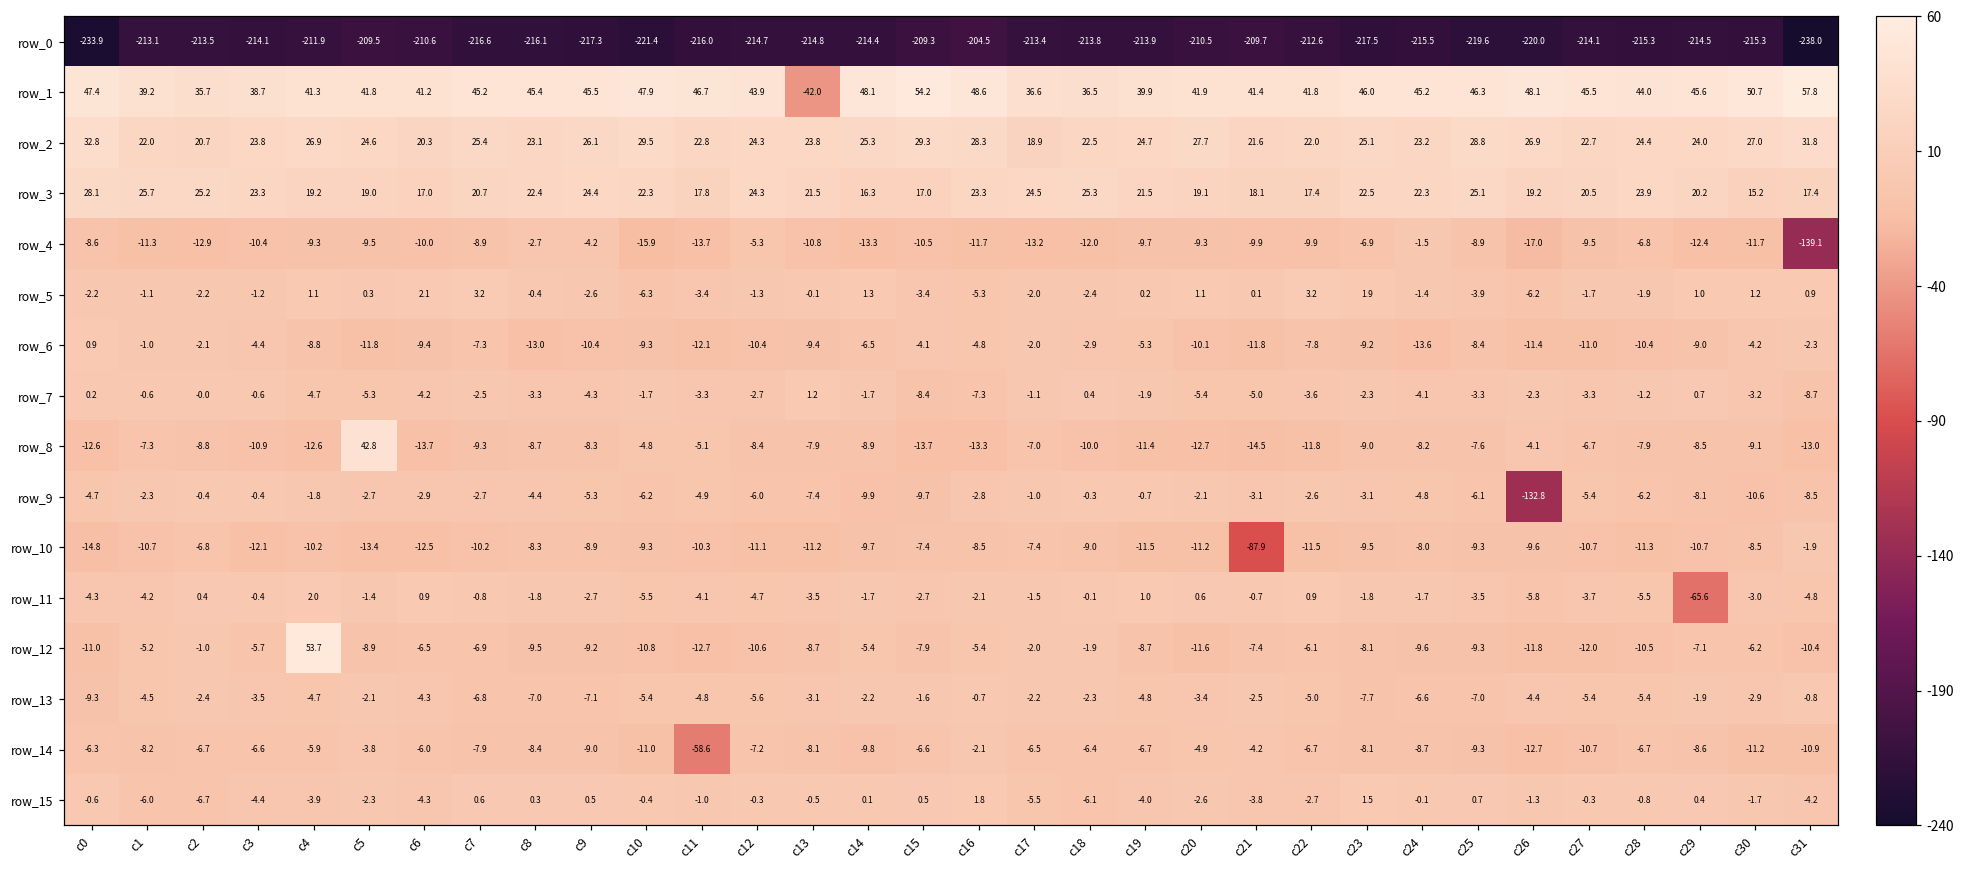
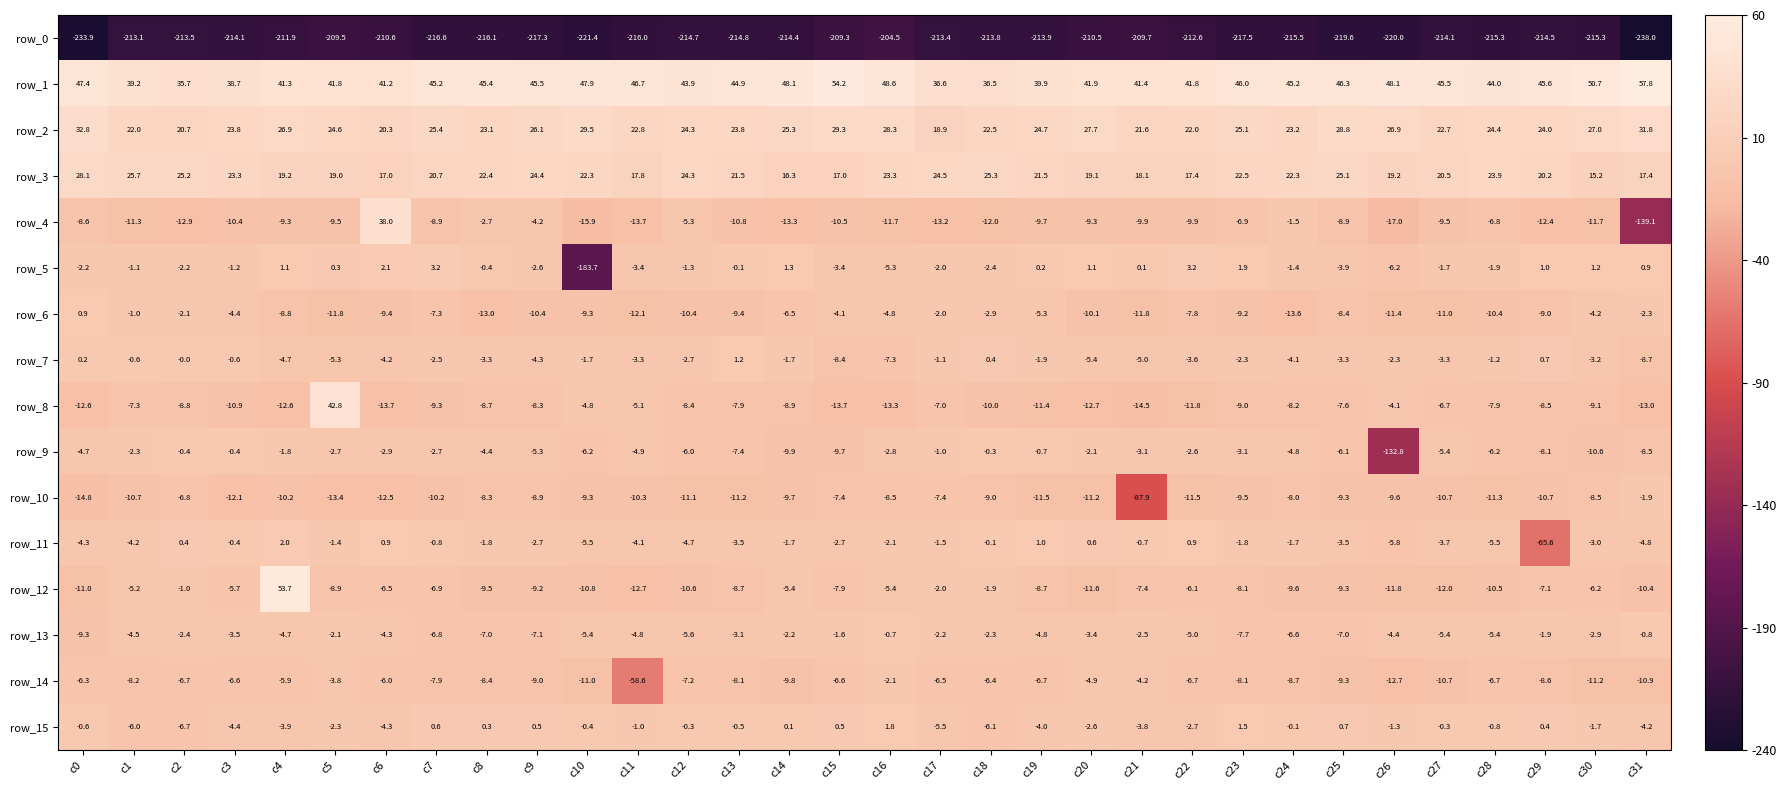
  {
    "row_1": {
      "c0": 47.4,
      "c1": 39.2,
      "c2": 35.7,
      "c3": 38.7,
      "c4": 41.3,
      "c5": 41.8,
      "c6": 41.2,
      "c7": 45.2,
      "c8": 45.4,
      "c9": 45.5,
      "c10": 47.9,
      "c11": 46.7,
      "c12": 43.9,
-     "c13": -42.0,
+     "c13": 44.9,
      "c14": 48.1,
      "c15": 54.2,
      "c16": 48.6,
      "c17": 36.6,
      "c18": 36.5,
      "c19": 39.9,
      "c20": 41.9,
      "c21": 41.4,
      "c22": 41.8,
      "c23": 46.0,
      "c24": 45.2,
      "c25": 46.3,
      "c26": 48.1,
      "c27": 45.5,
      "c28": 44.0,
      "c29": 45.6,
      "c30": 50.7,
      "c31": 57.8
    },
    "row_4": {
      "c0": -8.6,
      "c1": -11.3,
      "c2": -12.9,
      "c3": -10.4,
      "c4": -9.3,
      "c5": -9.5,
-     "c6": -10.0,
+     "c6": 38.0,
      "c7": -8.9,
      "c8": -2.7,
      "c9": -4.2,
      "c10": -15.9,
      "c11": -13.7,
      "c12": -5.3,
      "c13": -10.8,
      "c14": -13.3,
      "c15": -10.5,
      "c16": -11.7,
      "c17": -13.2,
      "c18": -12.0,
      "c19": -9.7,
      "c20": -9.3,
      "c21": -9.9,
      "c22": -9.9,
      "c23": -6.9,
      "c24": -1.5,
      "c25": -8.9,
      "c26": -17.0,
      "c27": -9.5,
      "c28": -6.8,
      "c29": -12.4,
      "c30": -11.7,
      "c31": -139.1
    },
    "row_5": {
      "c0": -2.2,
      "c1": -1.1,
      "c2": -2.2,
      "c3": -1.2,
      "c4": 1.1,
      "c5": 0.3,
      "c6": 2.1,
      "c7": 3.2,
      "c8": -0.4,
      "c9": -2.6,
-     "c10": -6.3,
+     "c10": -183.7,
      "c11": -3.4,
      "c12": -1.3,
      "c13": -0.1,
      "c14": 1.3,
      "c15": -3.4,
      "c16": -5.3,
      "c17": -2.0,
      "c18": -2.4,
      "c19": 0.2,
      "c20": 1.1,
      "c21": 0.1,
      "c22": 3.2,
      "c23": 1.9,
      "c24": -1.4,
      "c25": -3.9,
      "c26": -6.2,
      "c27": -1.7,
      "c28": -1.9,
      "c29": 1.0,
      "c30": 1.2,
      "c31": 0.9
    }
  }
